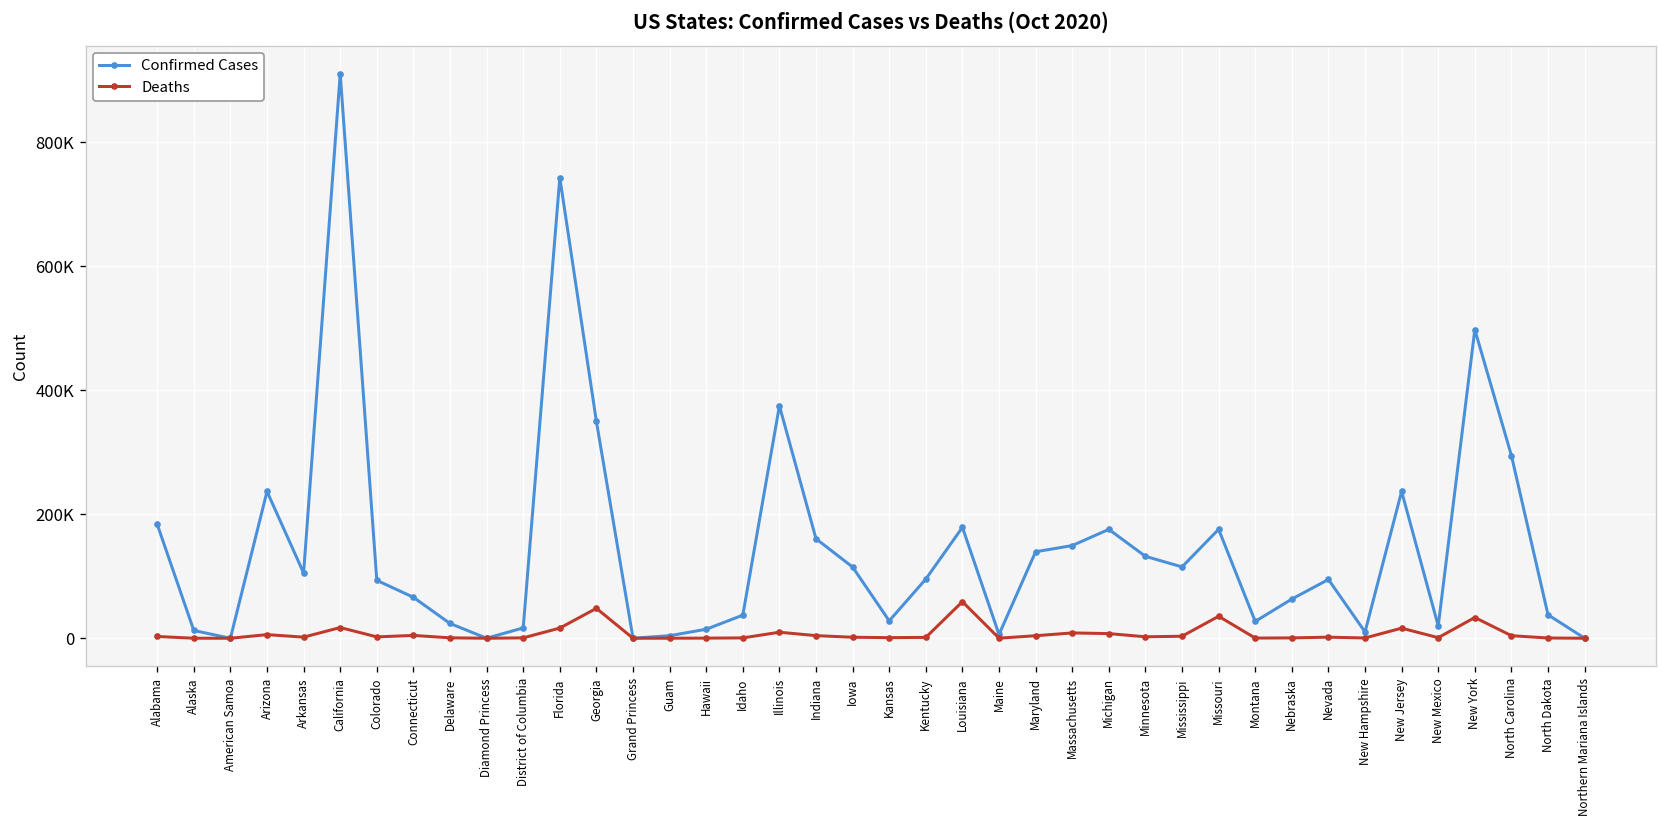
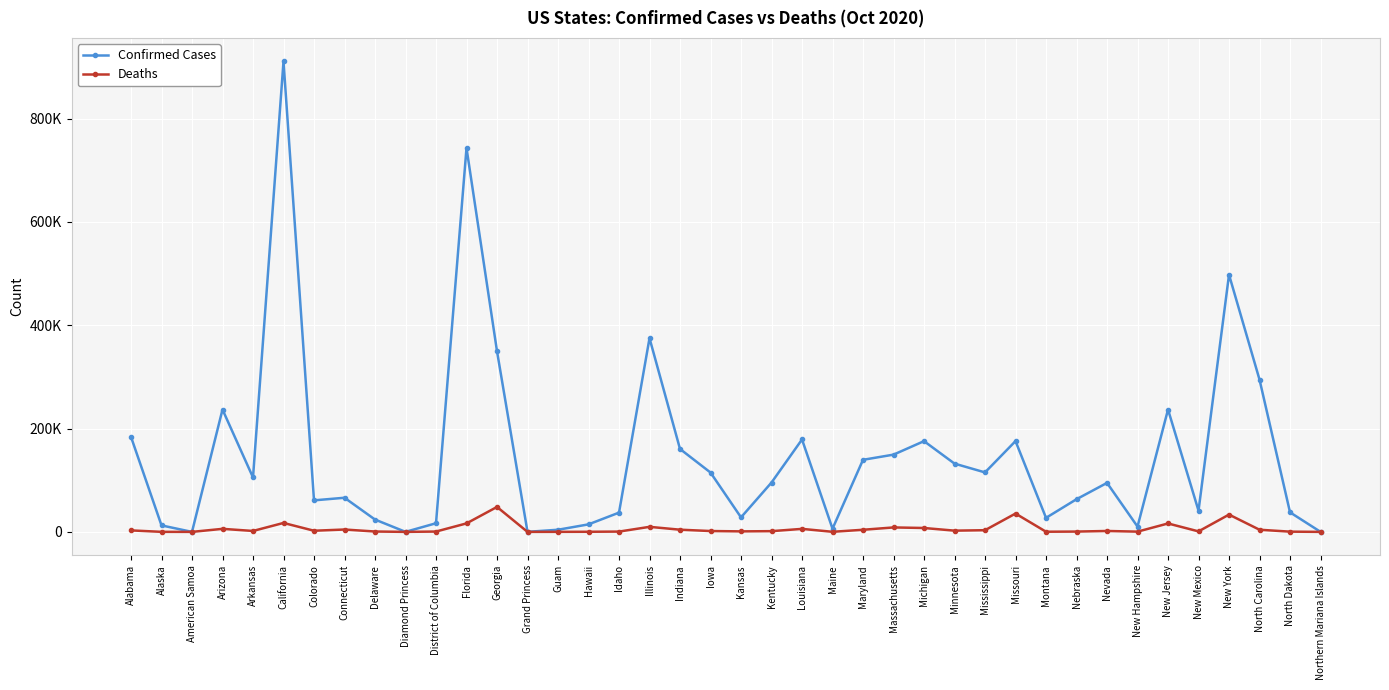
  {
    "Confirmed Cases": {
      "Alabama": 180000,
      "Alaska": 10000,
      "Arizona": 240000,
      "Arkansas": 110000,
      "California": 910000,
-     "Colorado": 90000,
+     "Colorado": 60000,
      "Connecticut": 70000,
      "Delaware": 20000,
      "District of Columbia": 20000,
      "Florida": 740000,
      "Georgia": 350000,
      "Hawaii": 10000,
      "Idaho": 40000,
      "Illinois": 370000,
      "Indiana": 160000,
      "Iowa": 110000,
      "Kansas": 30000,
      "Kentucky": 100000,
      "Louisiana": 180000,
      "Maine": 10000,
      "Maryland": 140000,
      "Massachusetts": 150000,
      "Michigan": 180000,
      "Minnesota": 130000,
      "Mississippi": 120000,
      "Missouri": 180000,
      "Montana": 30000,
      "Nebraska": 60000,
      "Nevada": 90000,
      "New Hampshire": 10000,
      "New Jersey": 240000,
-     "New Mexico": 20000,
+     "New Mexico": 40000,
      "New York": 500000,
      "North Carolina": 290000,
      "North Dakota": 40000
    },
    "Deaths": {
      "Alabama": 0,
      "Alaska": 0,
      "Arizona": 10000,
      "Arkansas": 0,
      "California": 20000,
      "Colorado": 0,
      "Connecticut": 0,
      "Delaware": 0,
      "District of Columbia": 0,
      "Florida": 20000,
      "Georgia": 50000,
      "Hawaii": 0,
      "Idaho": 0,
      "Illinois": 10000,
      "Indiana": 0,
      "Iowa": 0,
      "Kansas": 0,
      "Kentucky": 0,
-     "Louisiana": 60000,
+     "Louisiana": 10000,
      "Maine": 0,
      "Maryland": 0,
      "Massachusetts": 10000,
      "Michigan": 10000,
      "Minnesota": 0,
      "Mississippi": 0,
      "Missouri": 40000,
      "Montana": 0,
      "Nebraska": 0,
      "Nevada": 0,
      "New Hampshire": 0,
      "New Jersey": 20000,
      "New Mexico": 0,
      "New York": 30000,
      "North Carolina": 0,
      "North Dakota": 0
    }
  }
